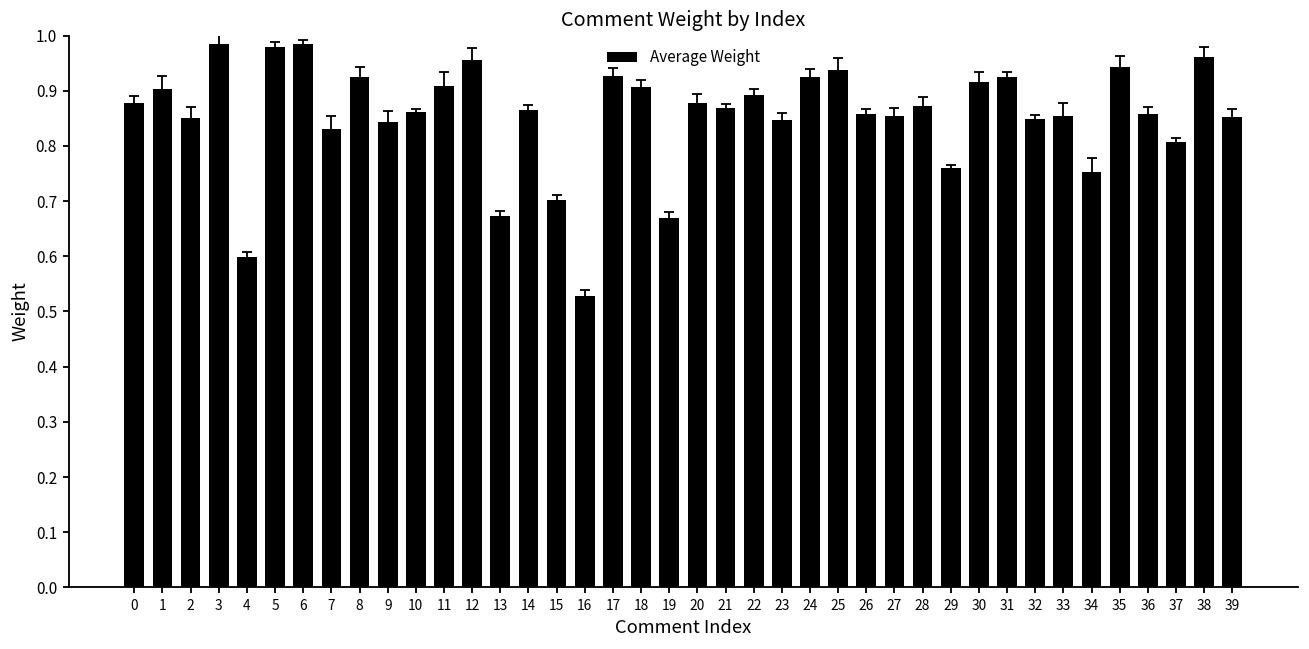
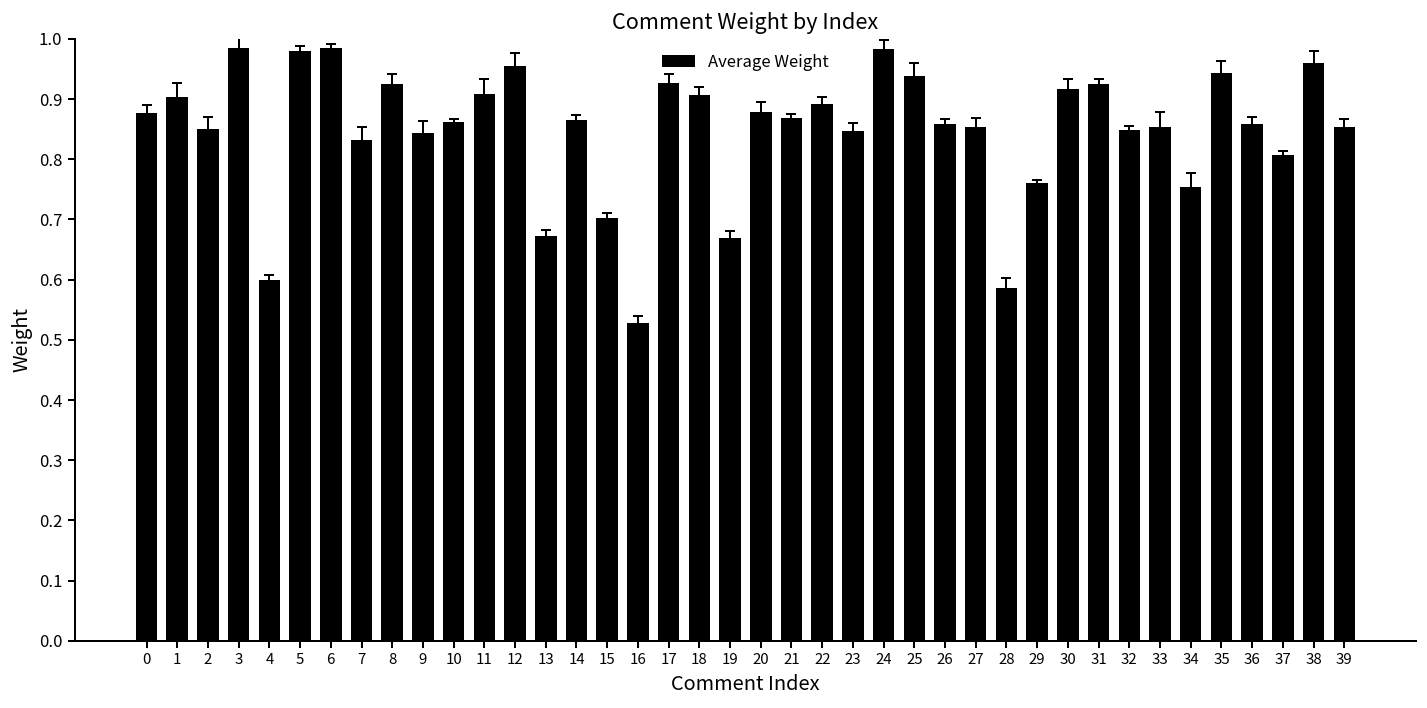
  {
    "Average Weight": {
      "0": 0.88,
      "1": 0.90,
      "2": 0.85,
      "3": 0.98,
      "4": 0.60,
      "5": 0.98,
      "6": 0.99,
      "7": 0.83,
      "8": 0.93,
      "9": 0.84,
      "10": 0.86,
      "11": 0.91,
      "12": 0.96,
      "13": 0.67,
      "14": 0.86,
      "15": 0.70,
      "16": 0.53,
      "17": 0.93,
      "18": 0.91,
      "19": 0.67,
      "20": 0.88,
      "21": 0.87,
      "22": 0.89,
      "23": 0.85,
-     "24": 0.92,
+     "24": 0.98,
      "25": 0.94,
      "26": 0.86,
      "27": 0.85,
-     "28": 0.87,
+     "28": 0.59,
      "29": 0.76,
      "30": 0.92,
      "31": 0.92,
      "32": 0.85,
      "33": 0.85,
      "34": 0.75,
      "35": 0.94,
      "36": 0.86,
      "37": 0.81,
      "38": 0.96,
      "39": 0.85
    }
  }
